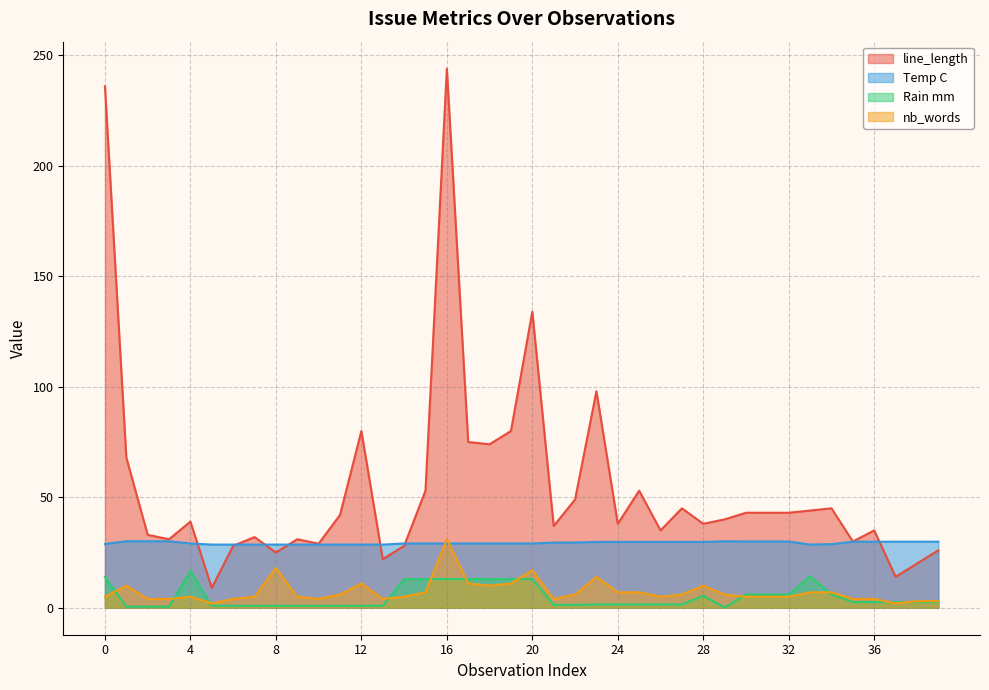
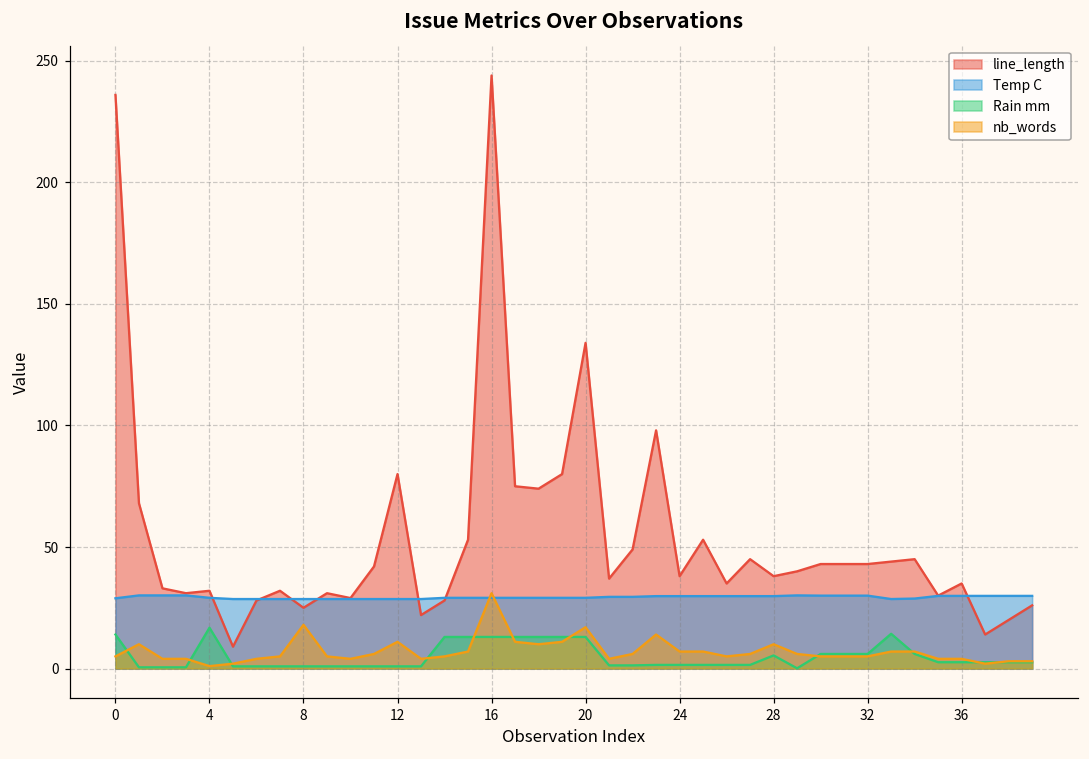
  {
    "line_length": {
      "0": 236,
-     "4": 39,
+     "4": 32,
      "8": 25,
      "12": 80,
      "16": 244,
      "20": 134,
      "24": 38,
      "28": 38,
      "32": 43,
      "36": 35
    },
    "Temp C": {
      "0": 29,
      "4": 29,
      "8": 29,
      "12": 29,
      "16": 29,
      "20": 29,
      "24": 30,
      "28": 30,
      "32": 30,
      "36": 30
    },
    "Rain mm": {
      "0": 14,
      "4": 17,
      "8": 1,
      "12": 1,
      "16": 13,
      "20": 13,
      "24": 2,
      "28": 5,
      "36": 3
    },
    "nb_words": {
      "0": 5,
-     "4": 5,
+     "4": 1,
      "8": 18,
      "12": 11,
      "16": 31,
      "20": 17,
      "24": 7,
      "28": 10,
      "36": 4
    }
  }
